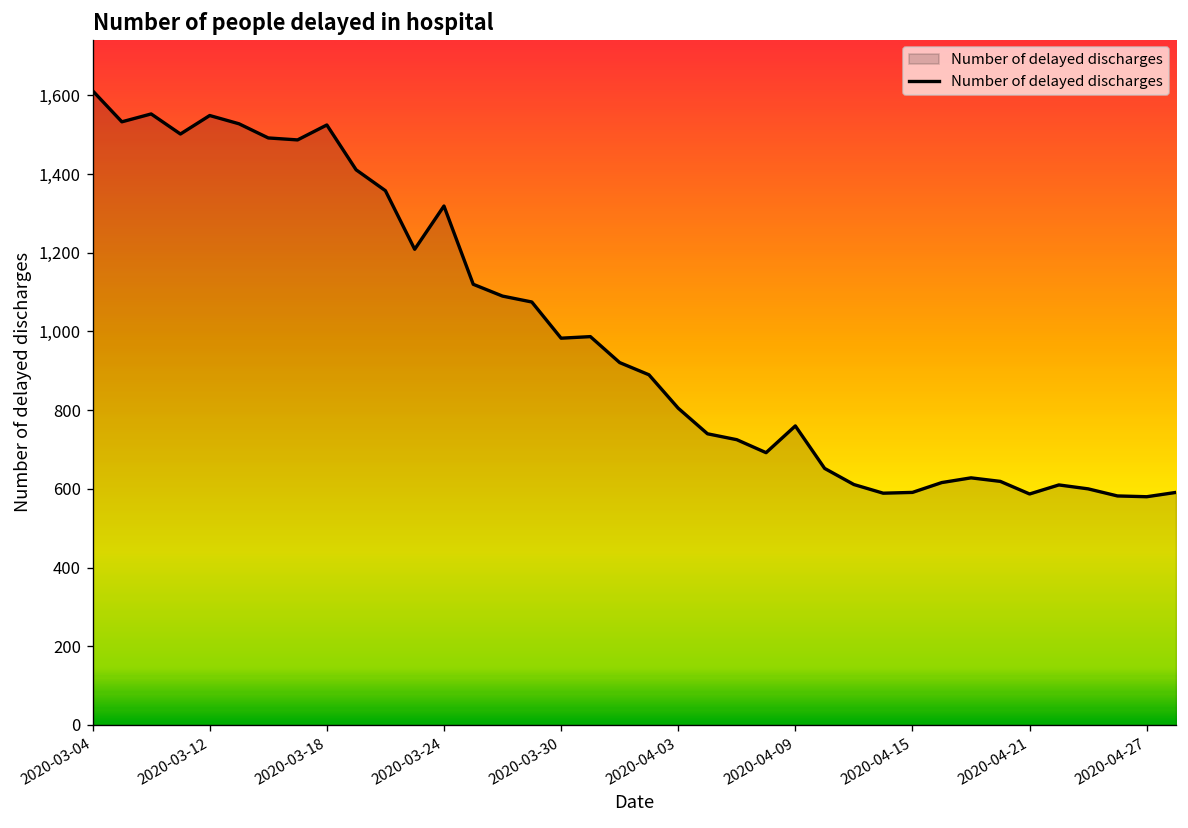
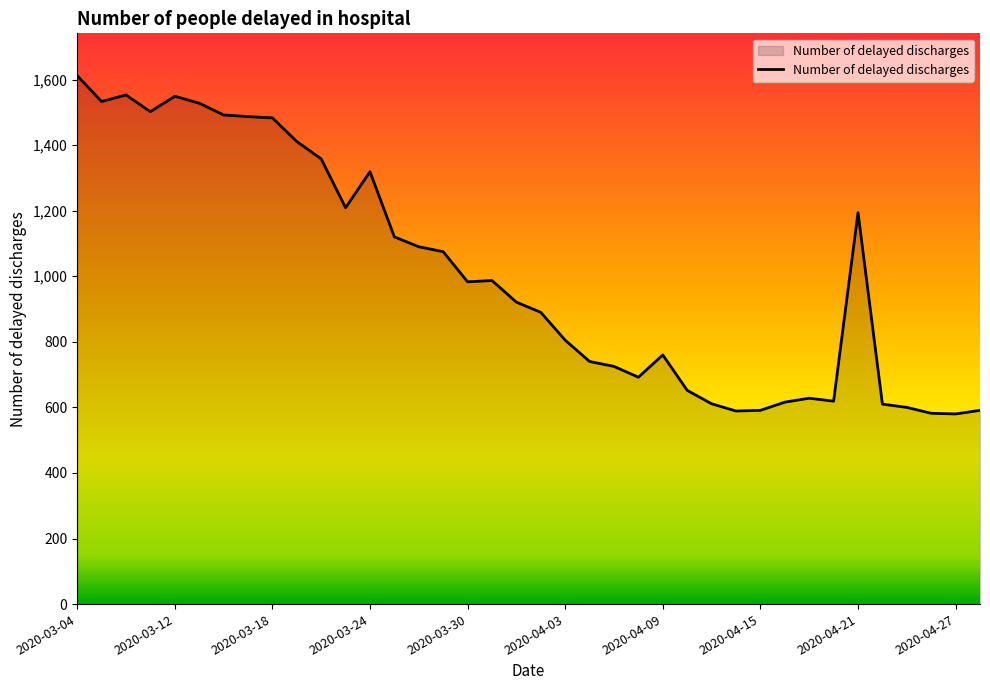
  {
    "2020-03-04": "1,610",
    "2020-03-12": "1,550",
-   "2020-03-18": "1,530",
+   "2020-03-18": "1,480",
    "2020-03-24": "1,320",
    "2020-03-30": "980",
    "2020-04-03": "810",
    "2020-04-09": "760",
    "2020-04-15": "590",
-   "2020-04-21": "590",
+   "2020-04-21": "1,190",
    "2020-04-27": "580"
  }
